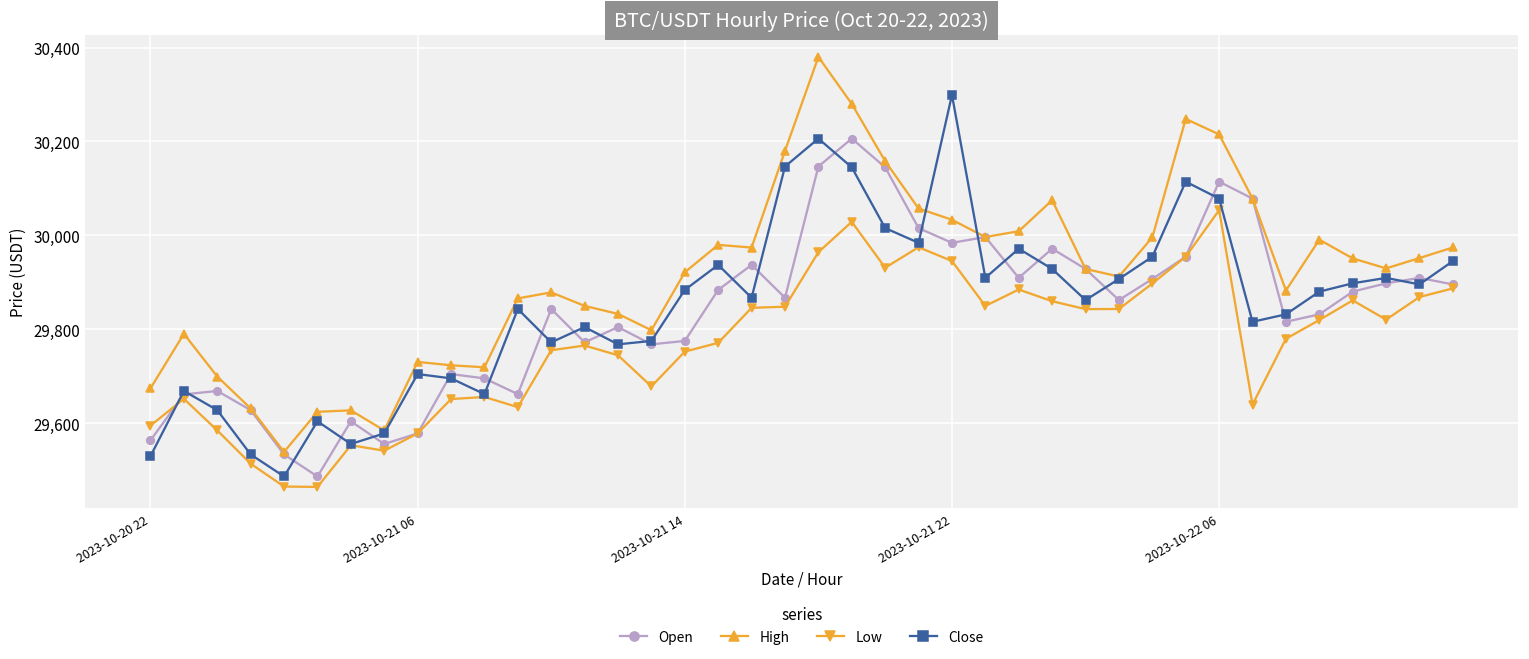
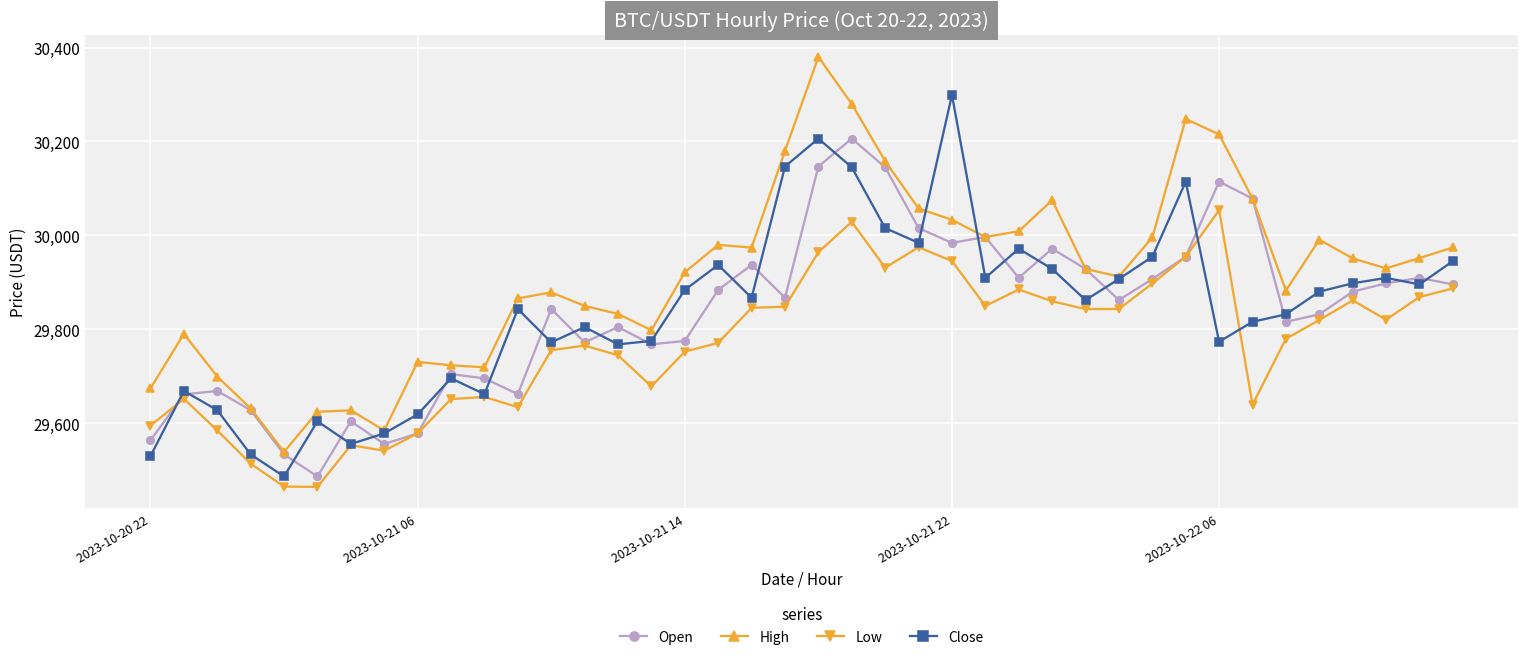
  {
    "Open": {
      "2023-10-20 22": "29,560",
      "2023-10-21 14": "29,780",
      "2023-10-21 22": "29,980",
      "2023-10-22 06": "30,110"
    },
    "Close": {
      "2023-10-20 22": "29,530",
-     "2023-10-21 06": "29,710",
+     "2023-10-21 06": "29,620",
      "2023-10-21 14": "29,880",
      "2023-10-21 22": "30,300",
-     "2023-10-22 06": "30,080"
+     "2023-10-22 06": "29,770"
    }
  }
